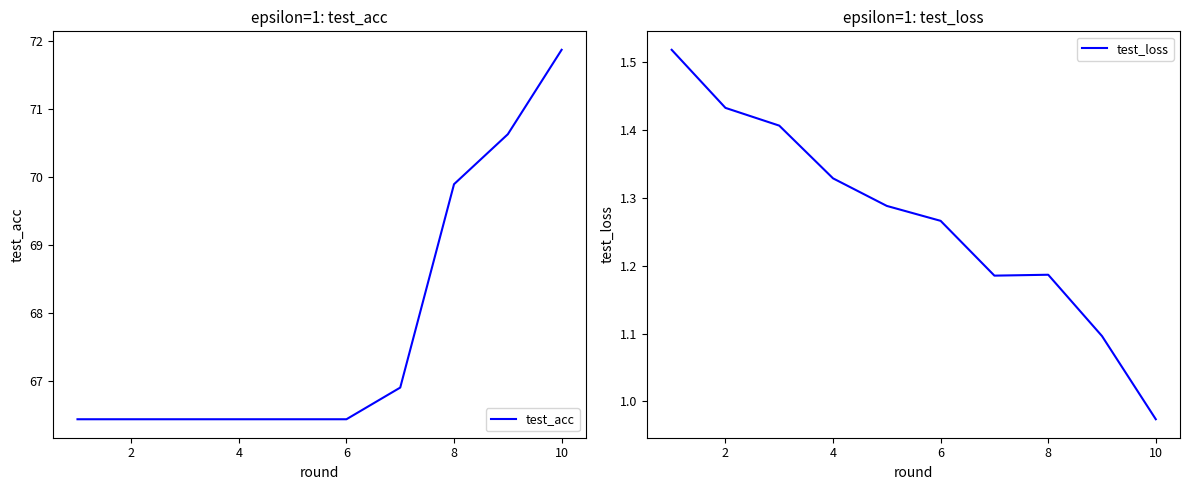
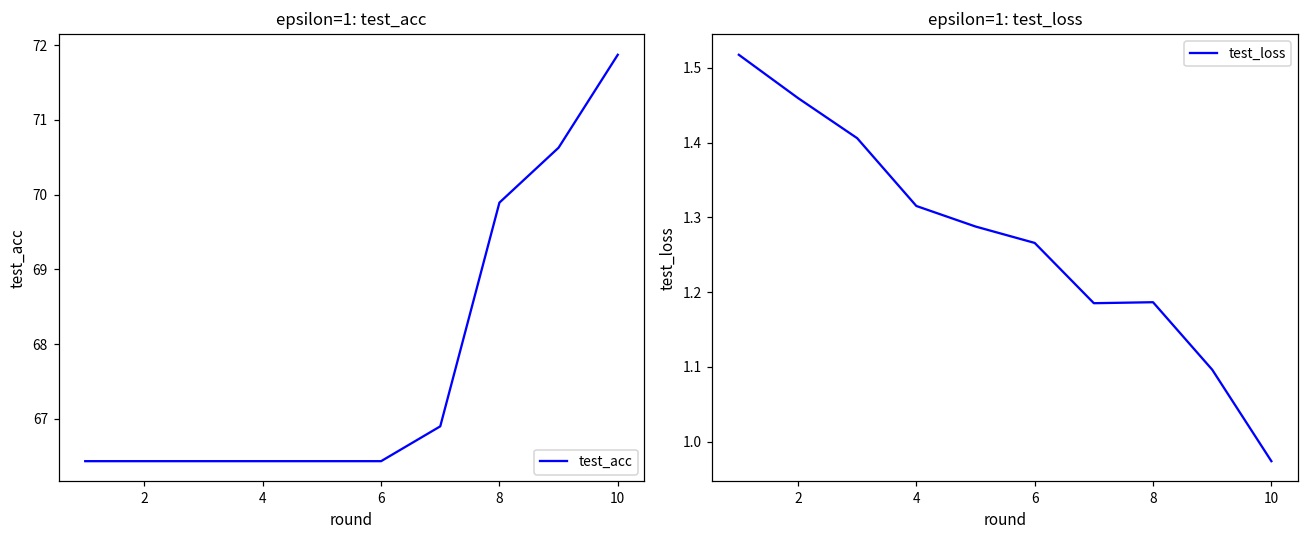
  {
    "epsilon=1: test_acc": {
      "2": 66.4,
      "4": 66.4,
      "6": 66.4,
      "8": 69.9,
      "10": 71.9
    },
    "epsilon=1: test_loss": {
-     "2": 1.43,
-     "4": 1.33,
+     "2": 1.46,
+     "4": 1.32,
      "6": 1.27,
      "8": 1.19,
      "10": 0.97
    }
  }
